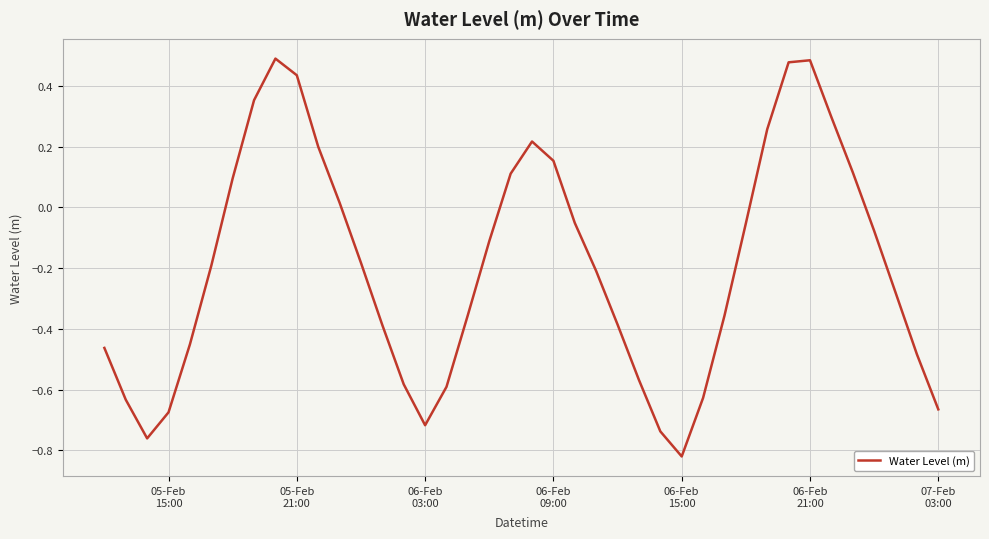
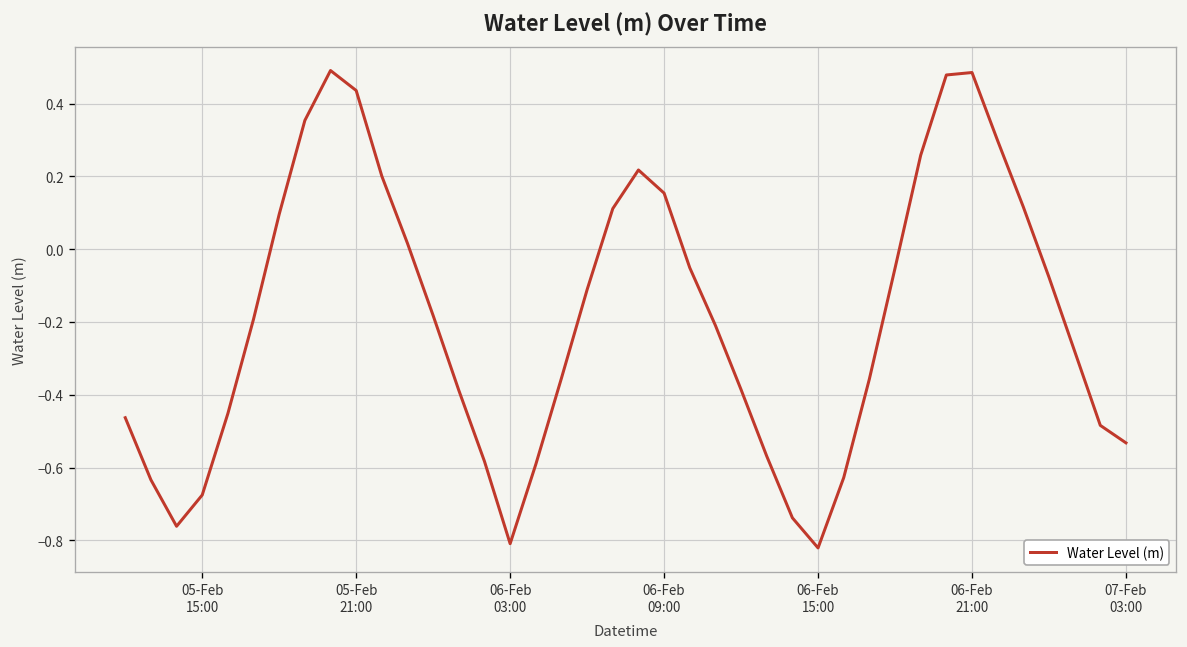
  {
    "05-Feb 15:00": -0.68,
    "05-Feb 21:00": 0.44,
-   "06-Feb 03:00": -0.72,
+   "06-Feb 03:00": -0.81,
    "06-Feb 09:00": 0.15,
    "06-Feb 15:00": -0.82,
    "06-Feb 21:00": 0.49,
-   "07-Feb 03:00": -0.67
+   "07-Feb 03:00": -0.53
  }
